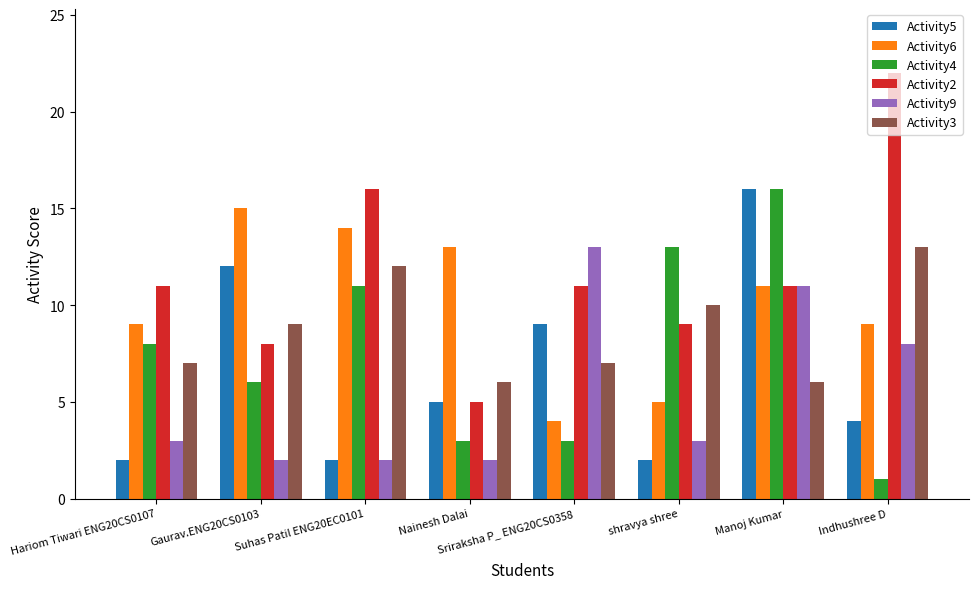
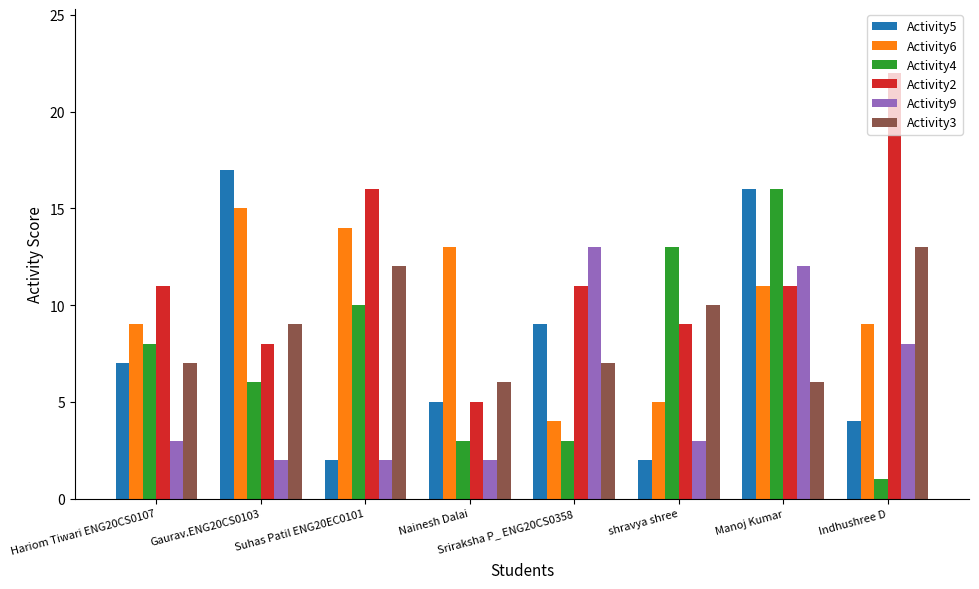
  {
    "Activity5": {
-     "Hariom Tiwari ENG20CS0107": 2,
-     "Gaurav.ENG20CS0103": 12,
+     "Hariom Tiwari ENG20CS0107": 7,
+     "Gaurav.ENG20CS0103": 17,
      "Suhas Patil ENG20EC0101": 2,
      "Nainesh Dalai": 5,
      "Sriraksha P_ ENG20CS0358": 9,
      "shravya shree": 2,
      "Manoj Kumar": 16,
      "Indhushree D": 4
    },
    "Activity6": {
      "Hariom Tiwari ENG20CS0107": 9,
      "Gaurav.ENG20CS0103": 15,
      "Suhas Patil ENG20EC0101": 14,
      "Nainesh Dalai": 13,
      "Sriraksha P_ ENG20CS0358": 4,
      "shravya shree": 5,
      "Manoj Kumar": 11,
      "Indhushree D": 9
    },
    "Activity4": {
      "Hariom Tiwari ENG20CS0107": 8,
      "Gaurav.ENG20CS0103": 6,
-     "Suhas Patil ENG20EC0101": 11,
+     "Suhas Patil ENG20EC0101": 10,
      "Nainesh Dalai": 3,
      "Sriraksha P_ ENG20CS0358": 3,
      "shravya shree": 13,
      "Manoj Kumar": 16,
      "Indhushree D": 1
    },
    "Activity2": {
      "Hariom Tiwari ENG20CS0107": 11,
      "Gaurav.ENG20CS0103": 8,
      "Suhas Patil ENG20EC0101": 16,
      "Nainesh Dalai": 5,
      "Sriraksha P_ ENG20CS0358": 11,
      "shravya shree": 9,
      "Manoj Kumar": 11
    },
    "Activity9": {
      "Hariom Tiwari ENG20CS0107": 3,
      "Gaurav.ENG20CS0103": 2,
      "Suhas Patil ENG20EC0101": 2,
      "Nainesh Dalai": 2,
      "Sriraksha P_ ENG20CS0358": 13,
      "shravya shree": 3,
-     "Manoj Kumar": 11,
+     "Manoj Kumar": 12,
      "Indhushree D": 8
    },
    "Activity3": {
      "Hariom Tiwari ENG20CS0107": 7,
      "Gaurav.ENG20CS0103": 9,
      "Suhas Patil ENG20EC0101": 12,
      "Nainesh Dalai": 6,
      "Sriraksha P_ ENG20CS0358": 7,
      "shravya shree": 10,
      "Manoj Kumar": 6,
      "Indhushree D": 13
    }
  }
